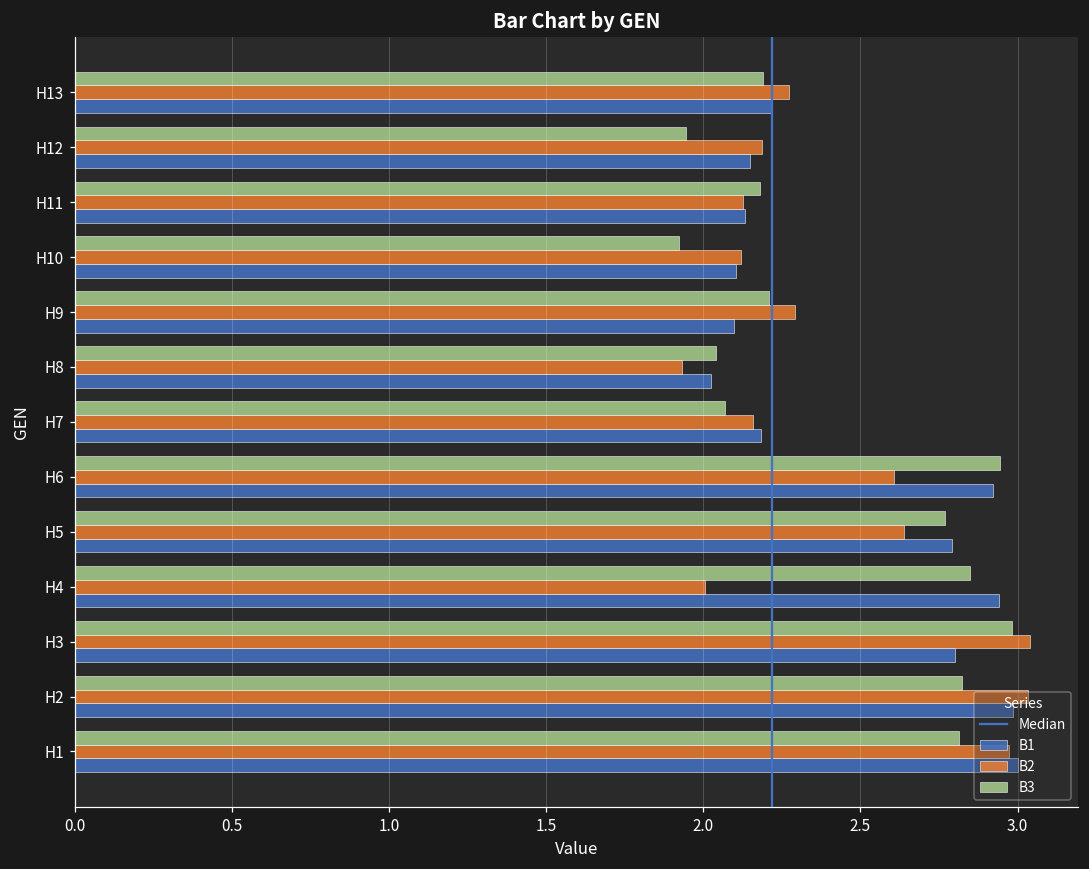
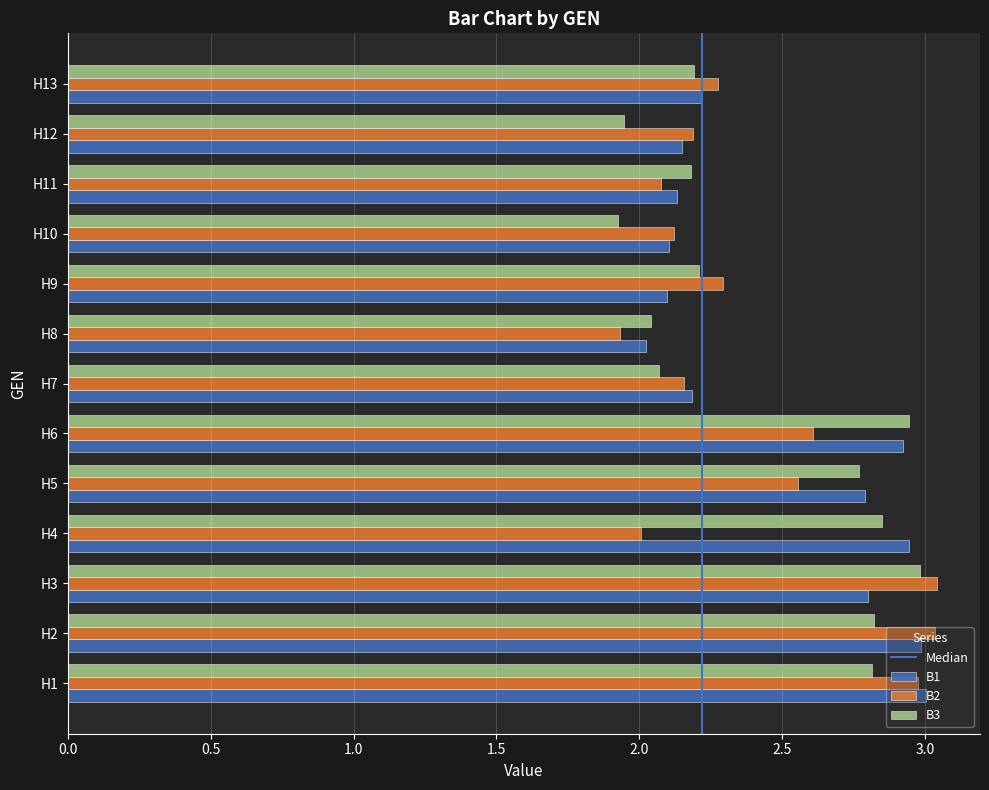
  {
    "B1": {
      "H13": 2.22,
      "H12": 2.15,
      "H11": 2.13,
      "H10": 2.10,
      "H9": 2.10,
      "H8": 2.02,
      "H7": 2.18,
      "H6": 2.92,
      "H5": 2.79,
      "H4": 2.94,
      "H3": 2.80
    },
    "B2": {
      "H13": 2.27,
      "H12": 2.19,
-     "H11": 2.13,
+     "H11": 2.08,
      "H10": 2.12,
      "H9": 2.29,
      "H8": 1.93,
      "H7": 2.16,
      "H6": 2.61,
-     "H5": 2.64,
+     "H5": 2.55,
      "H4": 2.01,
      "H3": 3.04
    },
    "B3": {
      "H13": 2.19,
      "H12": 1.95,
      "H11": 2.18,
      "H10": 1.92,
      "H9": 2.21,
      "H8": 2.04,
      "H7": 2.07,
      "H6": 2.94,
      "H5": 2.77,
      "H4": 2.85,
      "H3": 2.98,
      "H2": 2.82,
      "H1": 2.81
    }
  }
